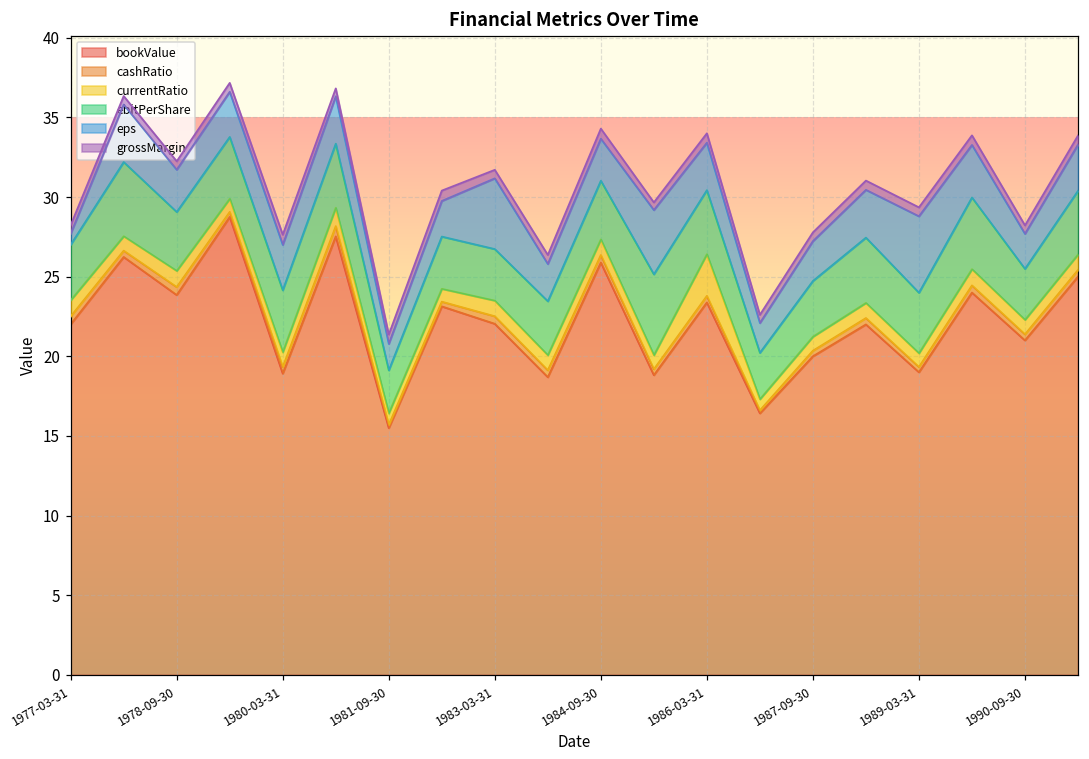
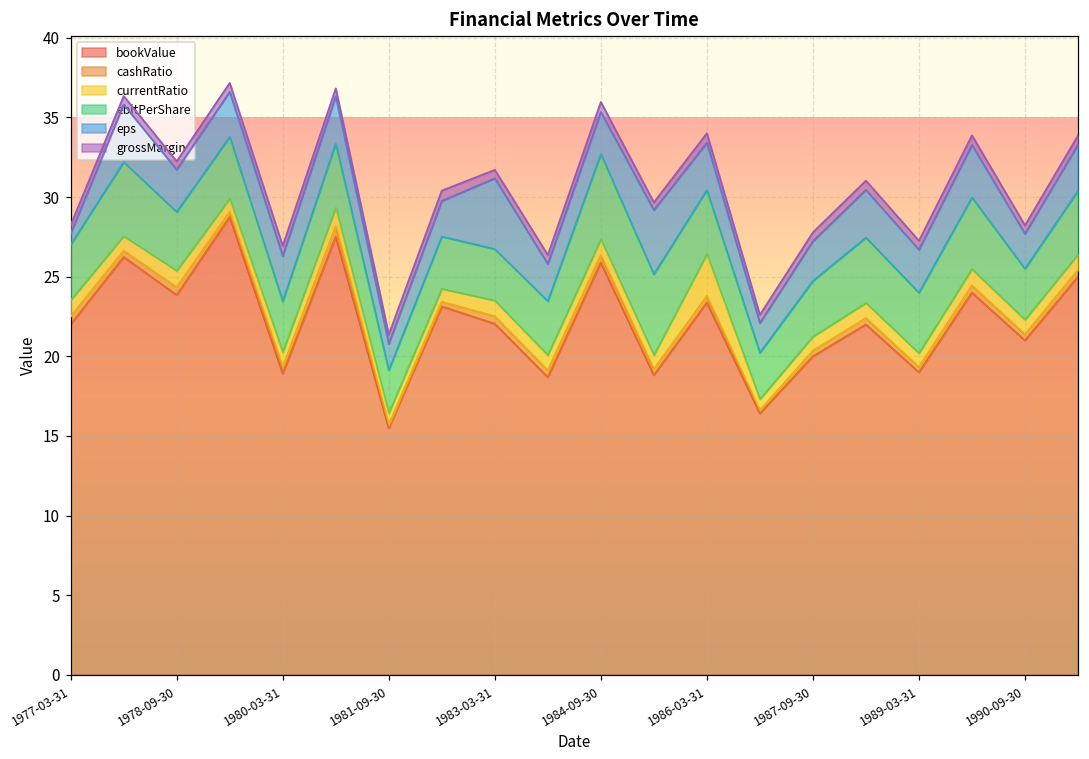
  {
    "currentRatio": {
      "1977-03-31": 1.0,
      "1978-09-30": 1.0,
      "1980-03-31": 0.9,
      "1981-09-30": 0.7,
      "1983-03-31": 1.0,
      "1984-09-30": 1.0,
      "1986-03-31": 2.6,
      "1987-09-30": 0.9,
      "1989-03-31": 0.9,
      "1990-09-30": 0.9
    },
    "ebitPerShare": {
      "1977-03-31": 3.5,
      "1978-09-30": 3.7,
-     "1980-03-31": 3.9,
+     "1980-03-31": 3.2,
      "1981-09-30": 2.7,
      "1983-03-31": 3.2,
-     "1984-09-30": 3.7,
+     "1984-09-30": 5.4,
      "1986-03-31": 4.0,
      "1987-09-30": 3.5,
      "1989-03-31": 3.8,
      "1990-09-30": 3.2
    },
    "eps": {
      "1977-03-31": 0.7,
      "1978-09-30": 2.7,
      "1980-03-31": 2.9,
      "1981-09-30": 1.7,
      "1983-03-31": 4.4,
      "1984-09-30": 2.6,
      "1986-03-31": 3.0,
      "1987-09-30": 2.5,
-     "1989-03-31": 4.8,
+     "1989-03-31": 2.7,
      "1990-09-30": 2.2
    },
    "grossMargin": {
      "1977-03-31": 0.5,
      "1978-09-30": 0.5,
      "1980-03-31": 0.6,
      "1981-09-30": 0.6,
      "1983-03-31": 0.5,
      "1984-09-30": 0.6,
      "1986-03-31": 0.6,
      "1987-09-30": 0.6,
      "1989-03-31": 0.6,
      "1990-09-30": 0.5
    }
  }
